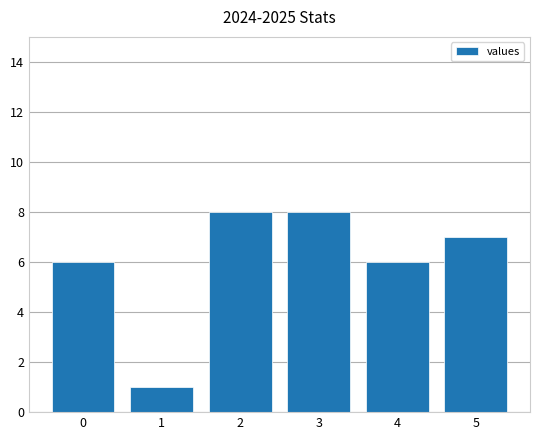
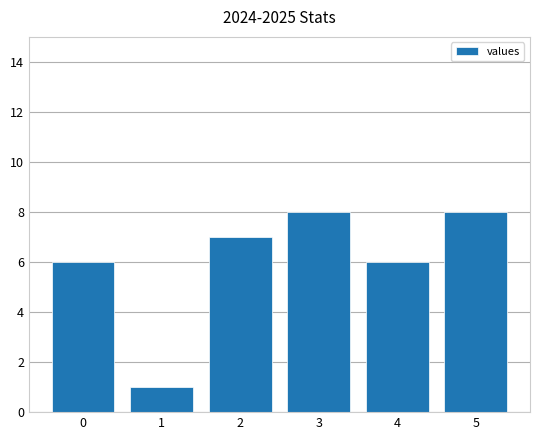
  {
    "0": 6,
    "1": 1,
-   "2": 8,
+   "2": 7,
    "3": 8,
    "4": 6,
-   "5": 7
+   "5": 8
  }
